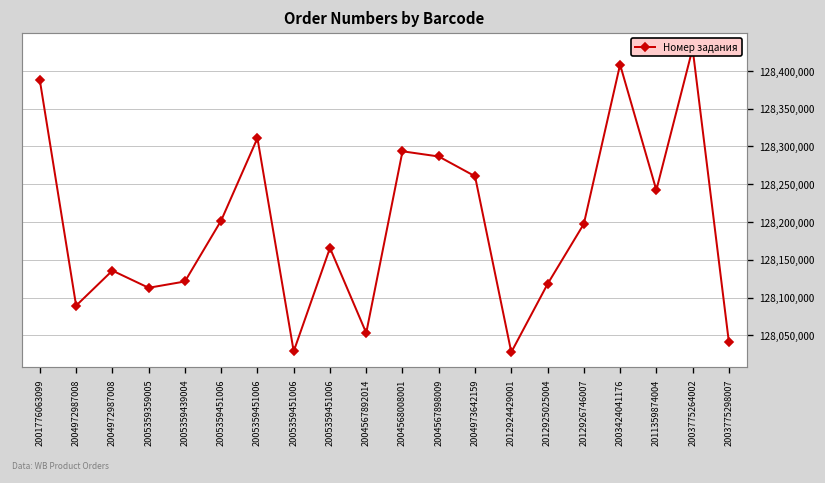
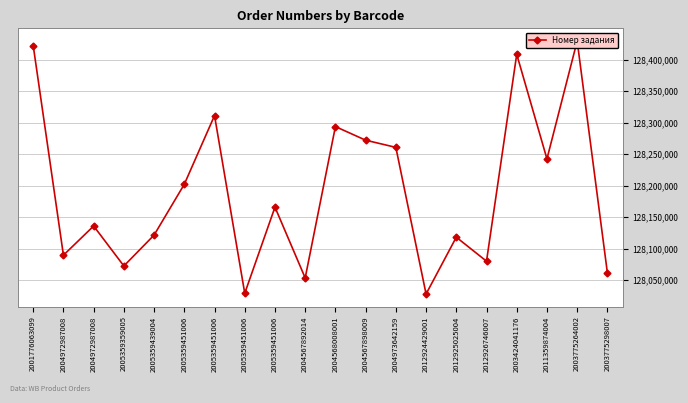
  {
-   "2001776063099": "128,390,000",
-   "2005359359005": "128,110,000",
+   "2001776063099": "128,420,000",
+   "2005359359005": "128,070,000",
    "2005359439004": "128,120,000",
    "2004567892014": "128,050,000",
    "2004568008001": "128,290,000",
-   "2004567898009": "128,290,000",
+   "2004567898009": "128,270,000",
    "2004973642159": "128,260,000",
    "2012924429001": "128,030,000",
    "2012925025004": "128,120,000",
-   "2012926746007": "128,200,000",
+   "2012926746007": "128,080,000",
    "2003424041176": "128,410,000",
    "2011359874004": "128,240,000",
-   "2003775298007": "128,040,000"
+   "2003775298007": "128,060,000"
  }
